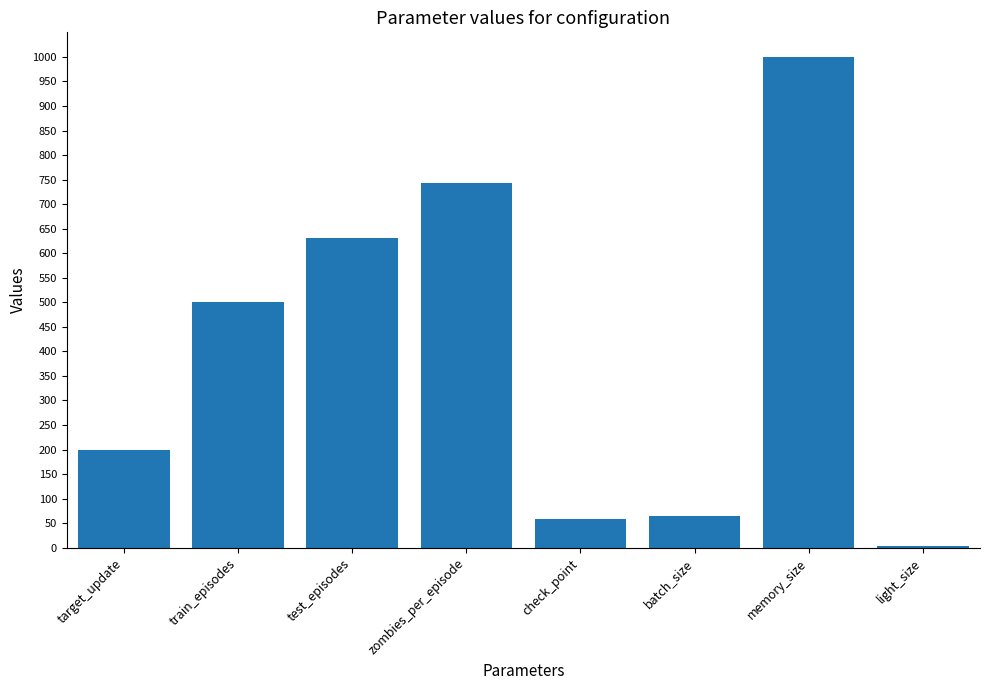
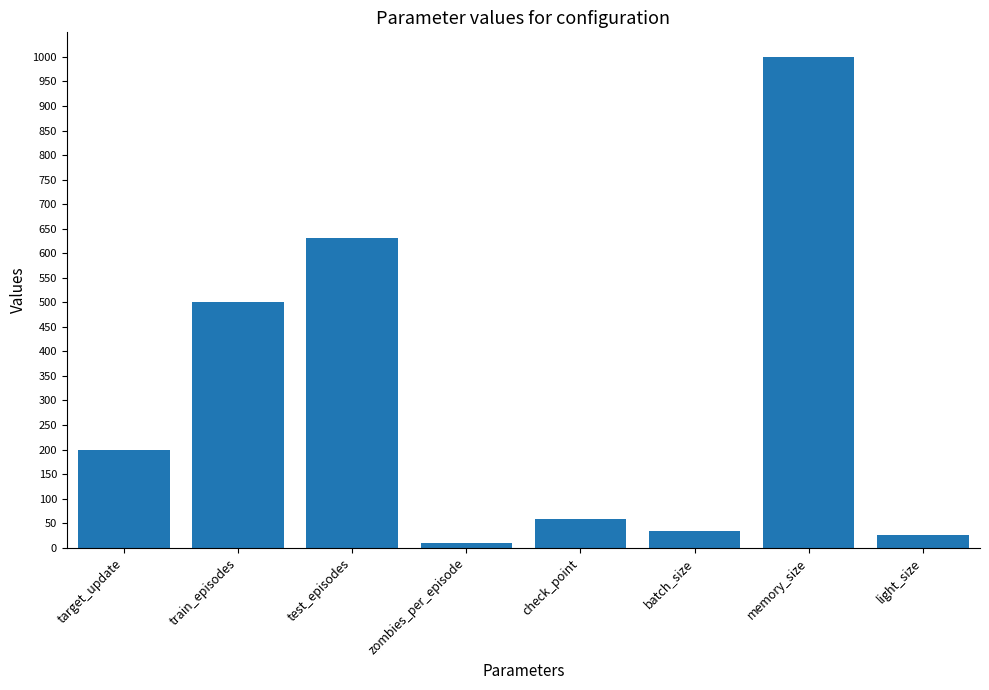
  {
    "target_update": 200,
    "train_episodes": 500,
    "test_episodes": 630,
-   "zombies_per_episode": 740,
+   "zombies_per_episode": 10,
    "check_point": 60,
-   "batch_size": 60,
+   "batch_size": 30,
    "memory_size": 1000,
-   "light_size": 0
+   "light_size": 30
  }
